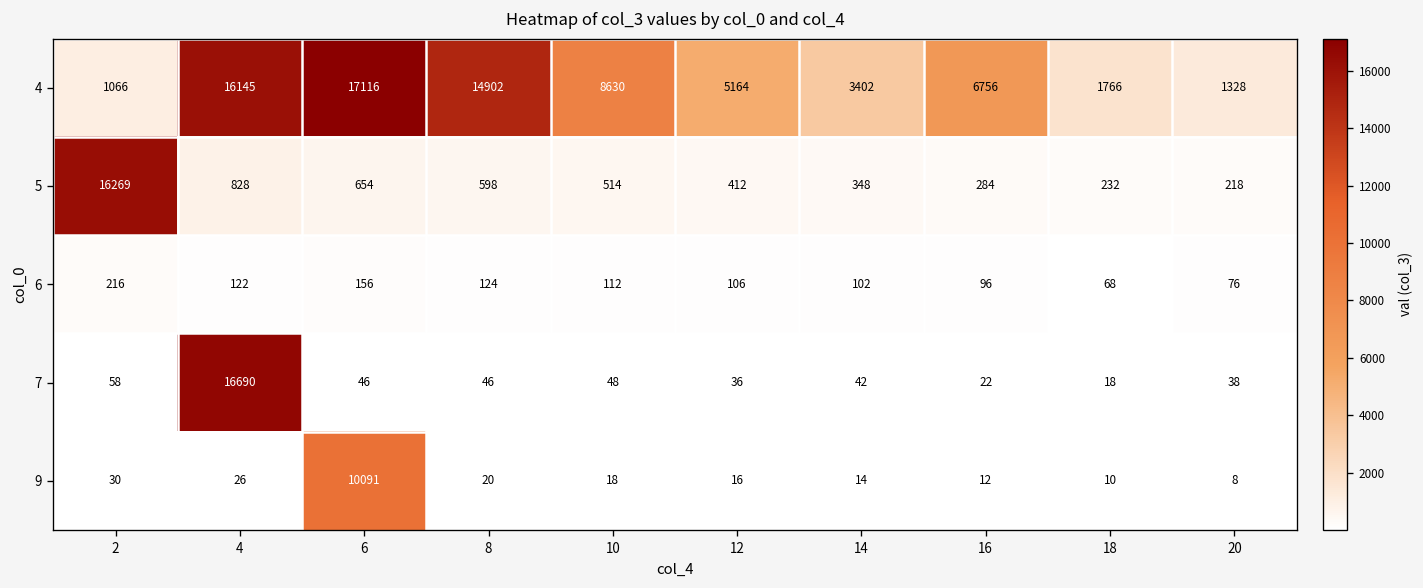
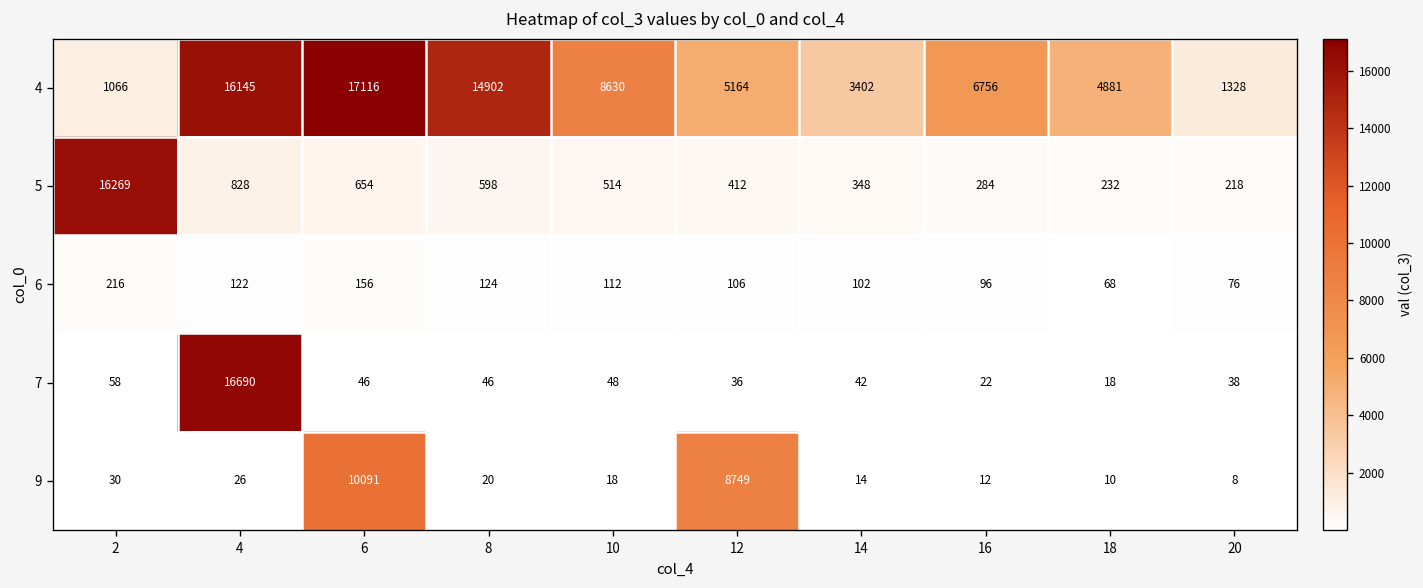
  {
    "4": {
      "2": 1066,
      "4": 16145,
      "6": 17116,
      "8": 14902,
      "10": 8630,
      "12": 5164,
      "14": 3402,
      "16": 6756,
-     "18": 1766,
+     "18": 4881,
      "20": 1328
    },
    "5": {
      "2": 16269,
      "4": 828,
      "6": 654,
      "8": 598,
      "10": 514,
      "12": 412,
      "14": 348,
      "16": 284,
      "18": 232,
      "20": 218
    },
    "6": {
      "2": 216,
      "4": 122,
      "6": 156,
      "8": 124,
      "10": 112,
      "12": 106,
      "14": 102,
      "16": 96,
      "18": 68,
      "20": 76
    },
    "7": {
      "2": 58,
      "4": 16690,
      "6": 46,
      "8": 46,
      "10": 48,
      "12": 36,
      "14": 42,
      "16": 22,
      "18": 18,
      "20": 38
    },
    "9": {
      "2": 30,
      "4": 26,
      "6": 10091,
      "8": 20,
      "10": 18,
-     "12": 16,
+     "12": 8749,
      "14": 14,
      "16": 12,
      "18": 10,
      "20": 8
    }
  }
